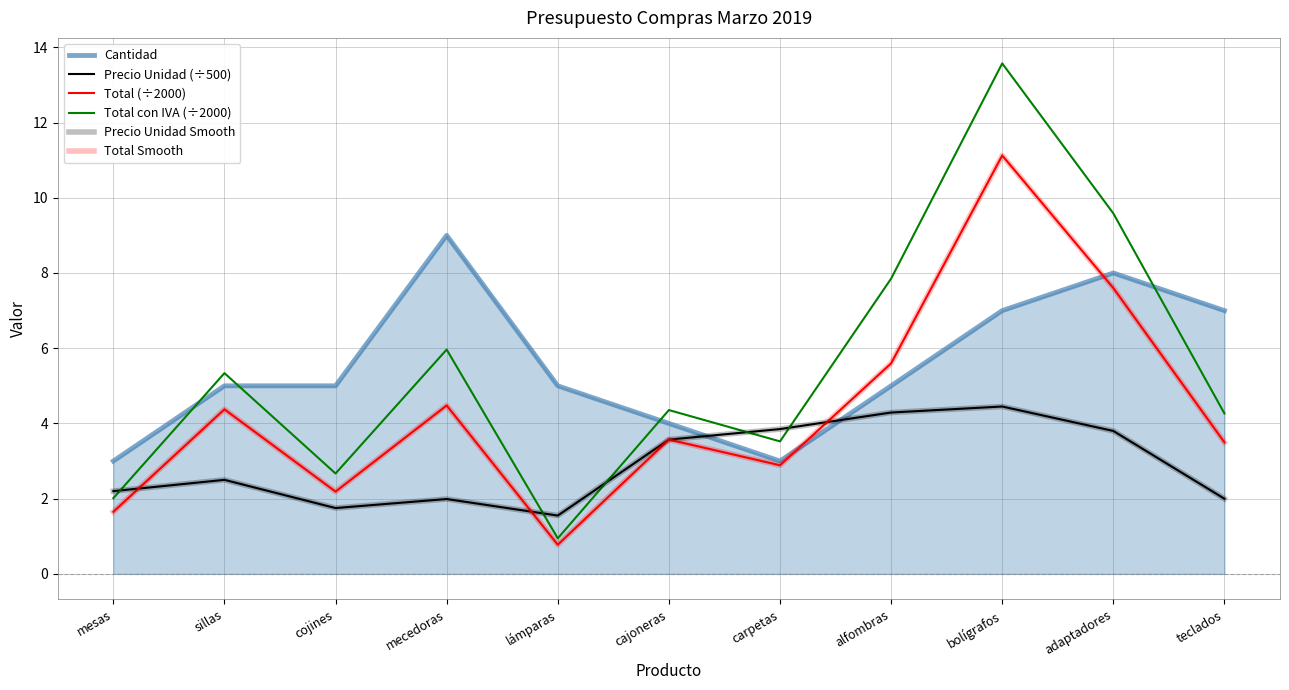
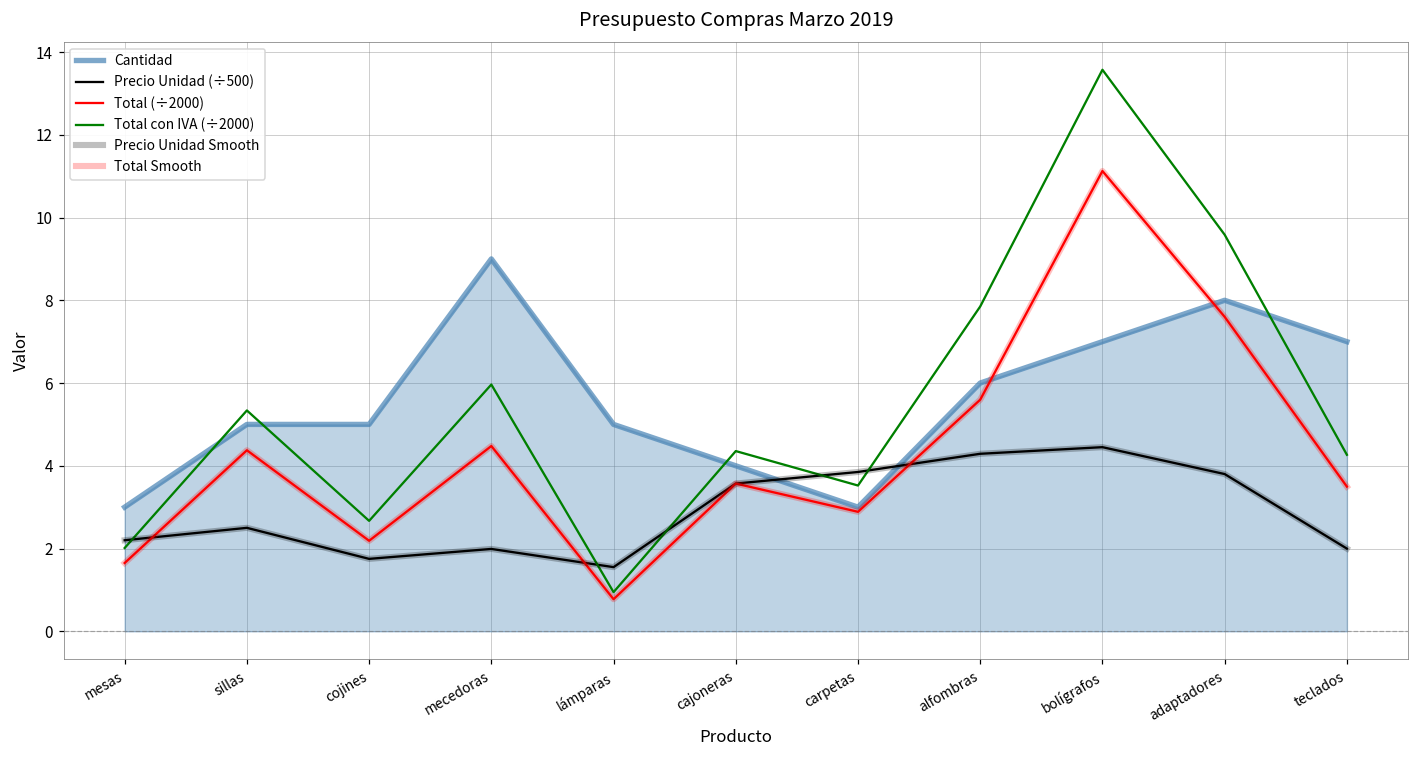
  {
    "Cantidad": {
      "mesas": 3,
      "sillas": 5,
      "cojines": 5,
      "mecedoras": 9,
      "lámparas": 5,
      "cajoneras": 4,
      "carpetas": 3,
-     "alfombras": 5,
+     "alfombras": 6,
      "bolígrafos": 7,
      "adaptadores": 8,
      "teclados": 7
    },
    "Precio Unidad Smooth": {
      "mesas": 2.2,
      "sillas": 2.5,
      "cojines": 1.8,
      "mecedoras": 2,
      "lámparas": 1.6,
      "carpetas": 3.9,
      "alfombras": 4.3,
      "bolígrafos": 4.5,
      "adaptadores": 3.8,
      "teclados": 2
    },
    "Total Smooth": {
      "mesas": 1.7,
      "sillas": 4.4,
      "cojines": 2.2,
      "mecedoras": 4.5,
      "lámparas": 0.8,
      "carpetas": 2.9,
      "alfombras": 5.6,
      "bolígrafos": 11.1,
      "adaptadores": 7.6,
      "teclados": 3.5
    },
    "Total con IVA (÷2000)": {
      "mesas": 2,
      "sillas": 5.3,
      "cojines": 2.7,
      "mecedoras": 6,
      "lámparas": 1,
      "cajoneras": 4.4,
      "carpetas": 3.5,
      "alfombras": 7.9,
      "bolígrafos": 13.6,
      "adaptadores": 9.6,
      "teclados": 4.3
    }
  }
